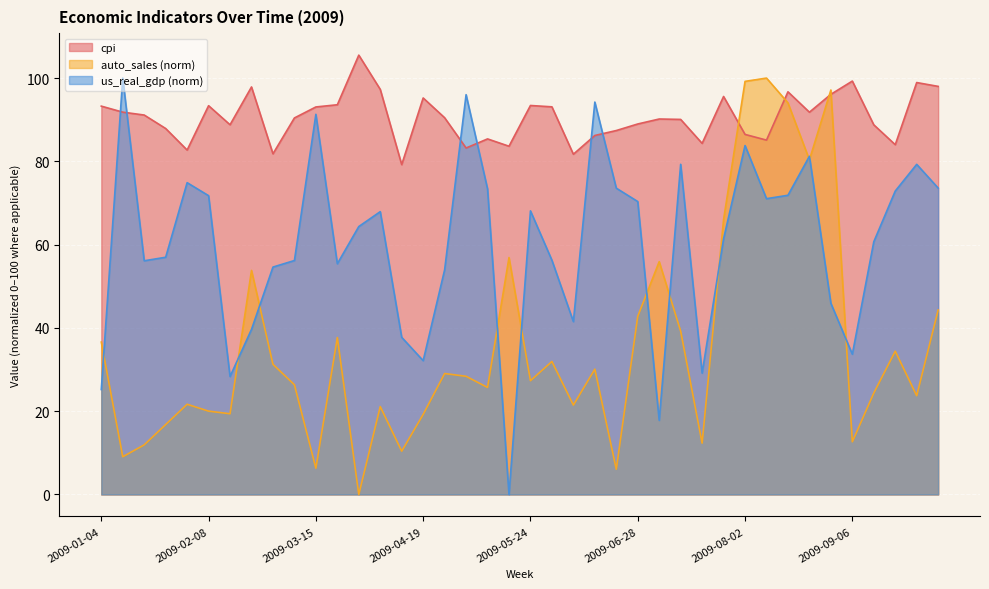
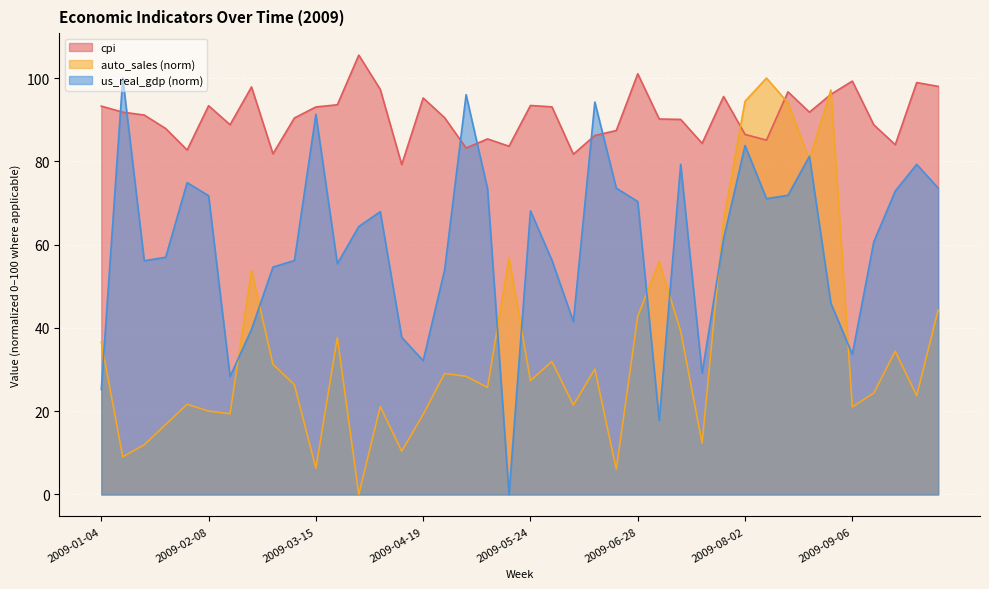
  {
    "cpi": {
      "2009-01-04": 93,
      "2009-02-08": 93,
      "2009-03-15": 93,
      "2009-04-19": 95,
      "2009-05-24": 93,
-     "2009-06-28": 89,
+     "2009-06-28": 101,
      "2009-08-02": 86,
      "2009-09-06": 99
    },
    "auto_sales (norm)": {
      "2009-01-04": 37,
      "2009-02-08": 20,
      "2009-03-15": 6,
      "2009-04-19": 19,
      "2009-05-24": 27,
      "2009-06-28": 43,
-     "2009-08-02": 99,
-     "2009-09-06": 13
+     "2009-08-02": 94,
+     "2009-09-06": 21
    },
    "us_real_gdp (norm)": {
      "2009-01-04": 25,
      "2009-02-08": 72,
      "2009-03-15": 91,
      "2009-04-19": 32,
      "2009-05-24": 68,
      "2009-06-28": 70,
      "2009-08-02": 84,
      "2009-09-06": 34
    }
  }
